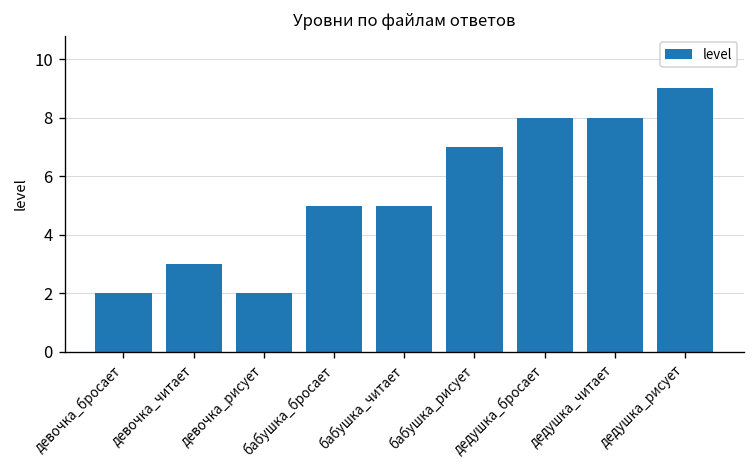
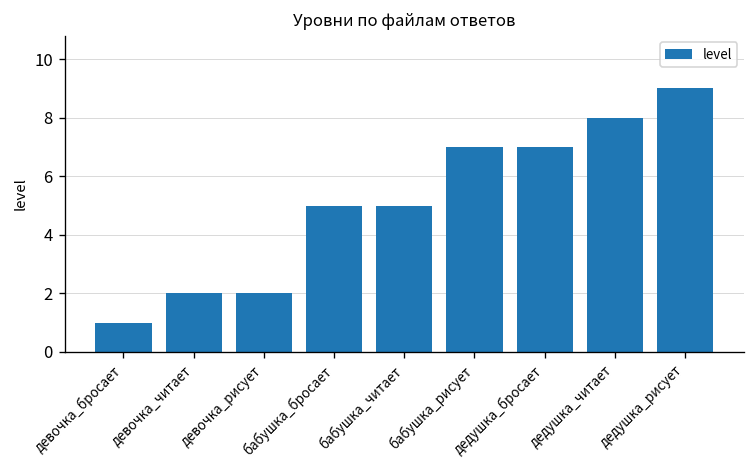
  {
-   "девочка_бросает": 2,
-   "девочка_читает": 3,
+   "девочка_бросает": 1,
+   "девочка_читает": 2,
    "девочка_рисует": 2,
    "бабушка_бросает": 5,
    "бабушка_читает": 5,
    "бабушка_рисует": 7,
-   "дедушка_бросает": 8,
+   "дедушка_бросает": 7,
    "дедушка_читает": 8,
    "дедушка_рисует": 9
  }
